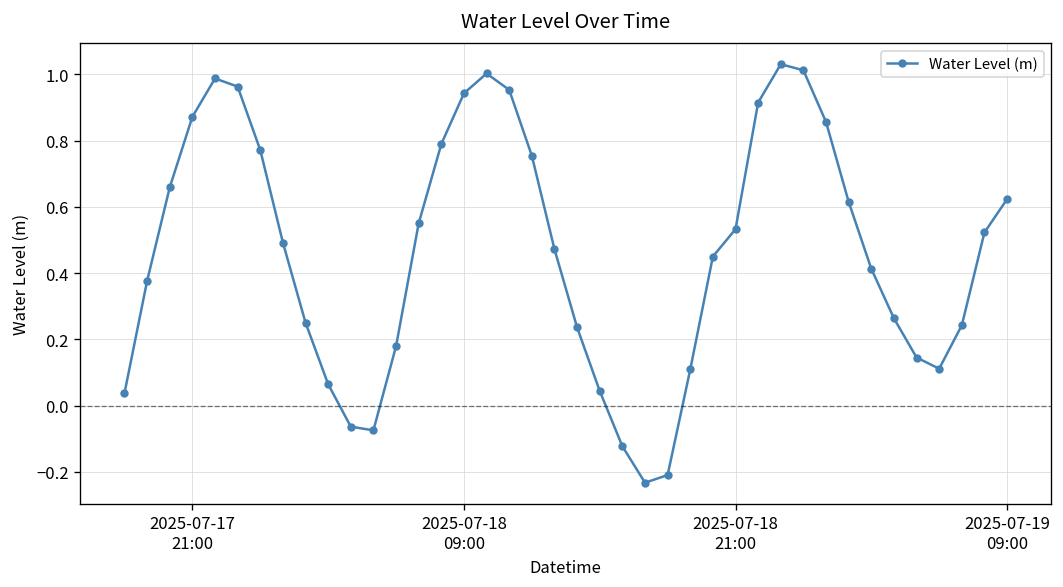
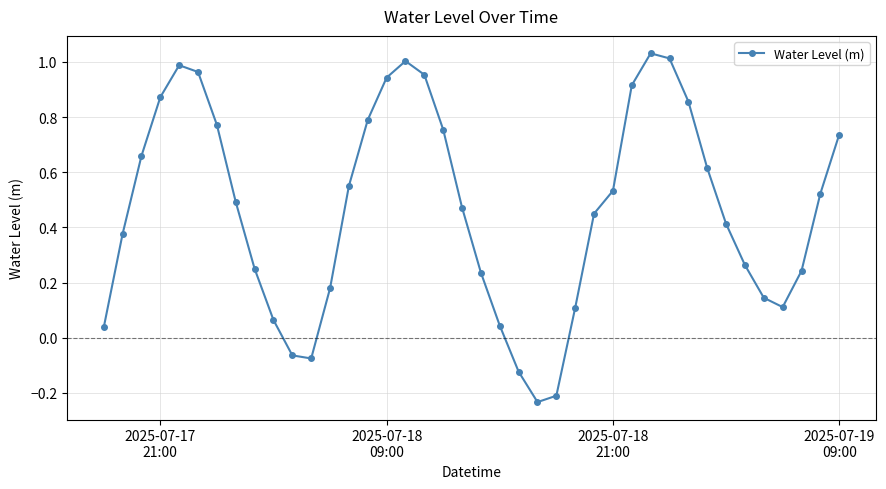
  {
    "2025-07-17 21:00": 0.87,
    "2025-07-18 09:00": 0.94,
    "2025-07-18 21:00": 0.53,
-   "2025-07-19 09:00": 0.62
+   "2025-07-19 09:00": 0.74
  }
